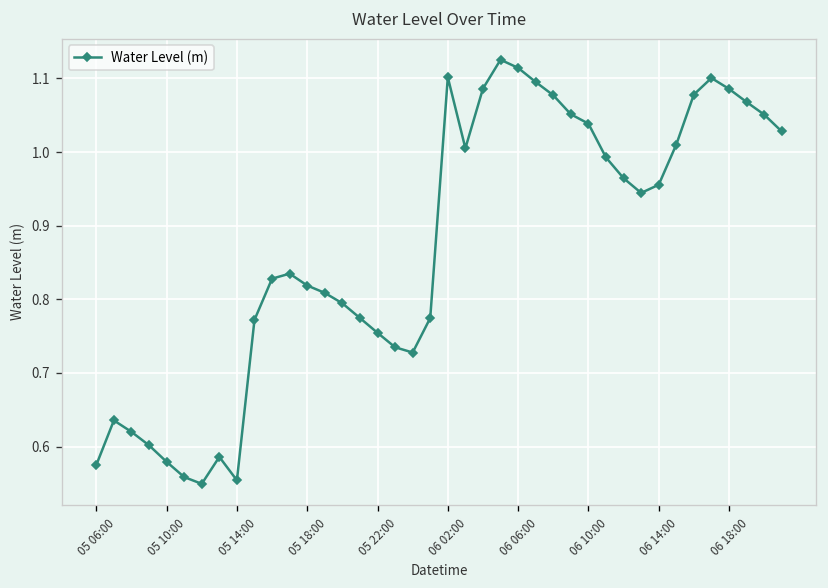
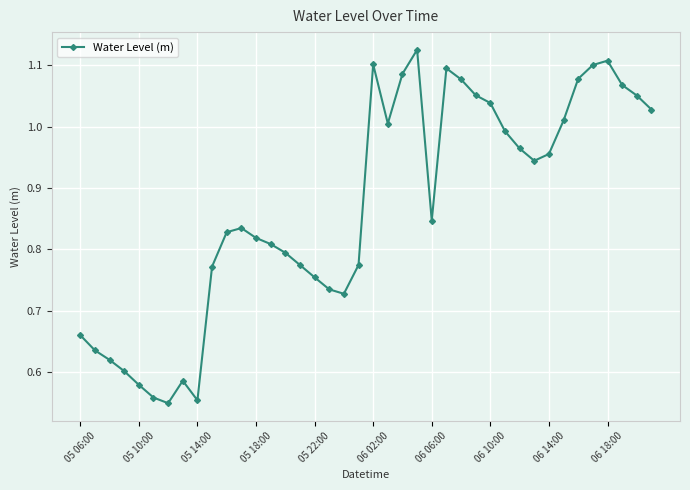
  {
-   "05 06:00": 0.58,
+   "05 06:00": 0.66,
    "05 10:00": 0.58,
    "05 14:00": 0.55,
    "05 18:00": 0.82,
    "05 22:00": 0.75,
    "06 02:00": 1.10,
-   "06 06:00": 1.11,
+   "06 06:00": 0.85,
    "06 10:00": 1.04,
    "06 14:00": 0.96,
-   "06 18:00": 1.09
+   "06 18:00": 1.11
  }
